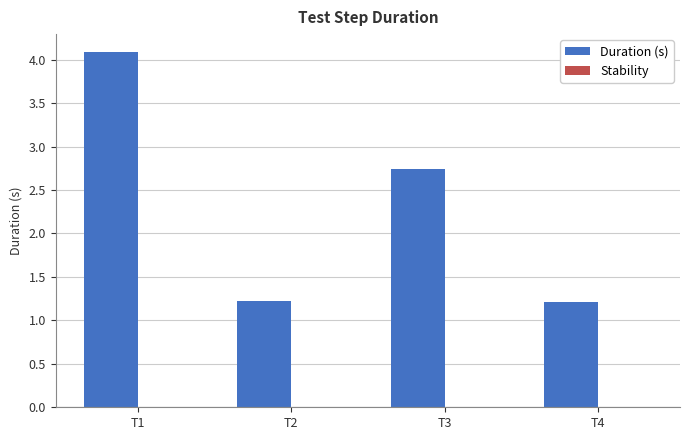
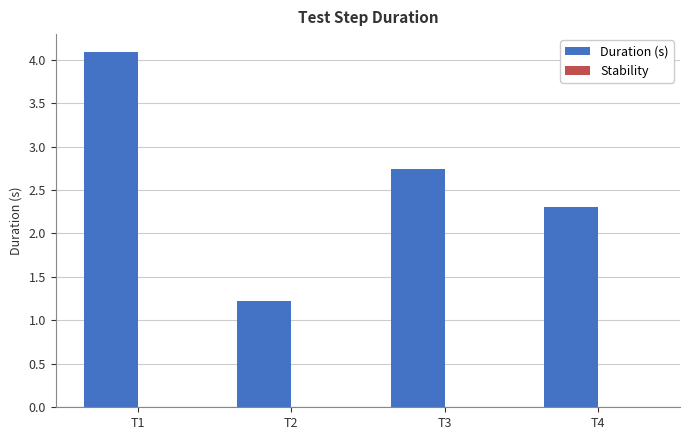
  {
    "Duration (s)": {
      "T1": 4.1,
      "T2": 1.2,
      "T3": 2.7,
-     "T4": 1.2
+     "T4": 2.3
    },
    "Stability": {
      "T1": 0.0,
      "T2": 0.0,
      "T3": 0.0,
      "T4": 0.0
    }
  }
